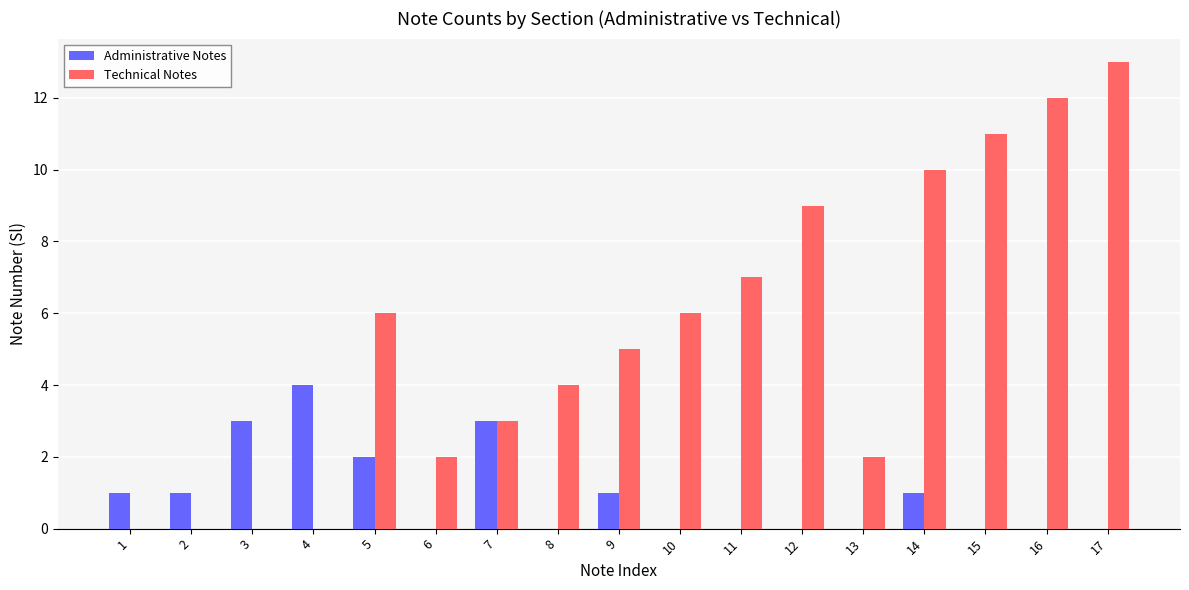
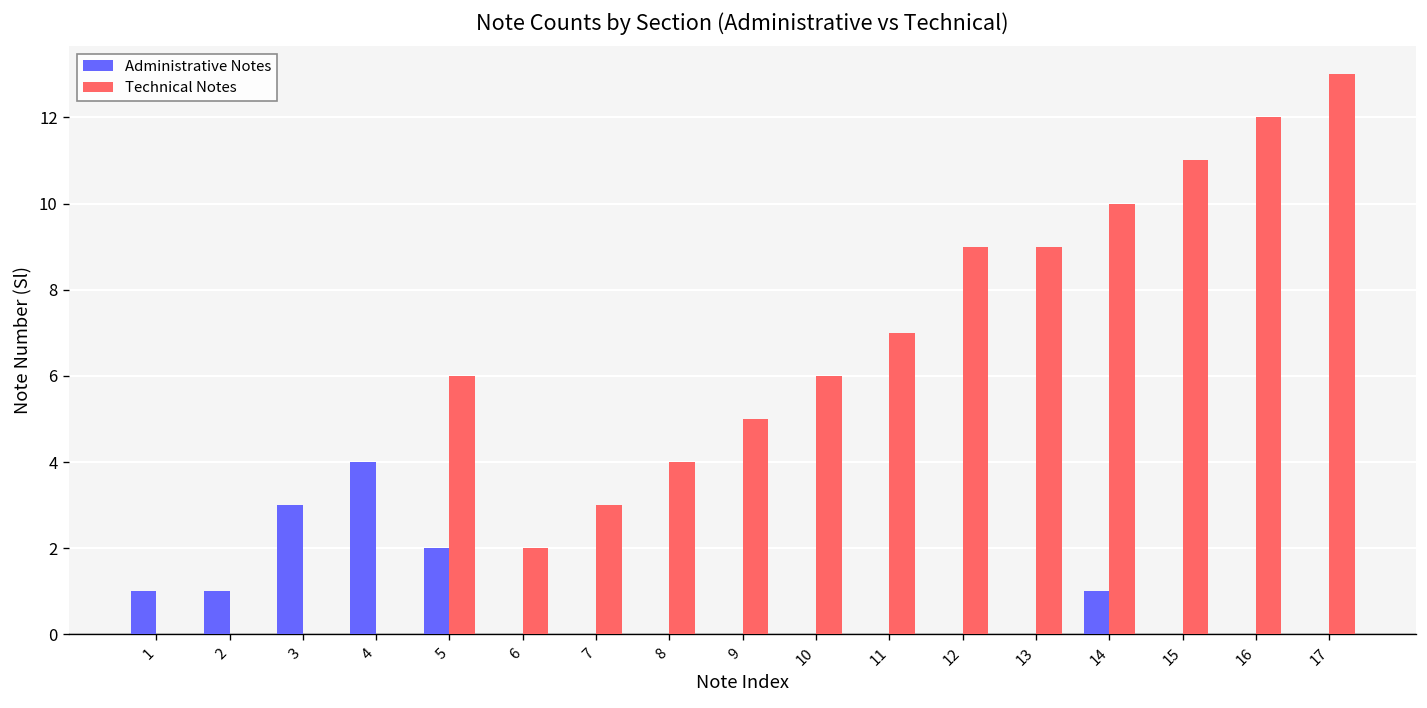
  {
    "Administrative Notes": {
      "1": 1,
      "2": 1,
      "3": 3,
      "4": 4,
      "5": 2,
      "6": 0,
-     "7": 3,
+     "7": 0,
      "8": 0,
-     "9": 1,
+     "9": 0,
      "10": 0,
      "11": 0,
      "12": 0,
      "13": 0,
      "14": 1,
      "15": 0,
      "16": 0,
      "17": 0
    },
    "Technical Notes": {
      "1": 0,
      "2": 0,
      "3": 0,
      "4": 0,
      "5": 6,
      "6": 2,
      "7": 3,
      "8": 4,
      "9": 5,
      "10": 6,
      "11": 7,
      "12": 9,
-     "13": 2,
+     "13": 9,
      "14": 10,
      "15": 11,
      "16": 12,
      "17": 13
    }
  }
